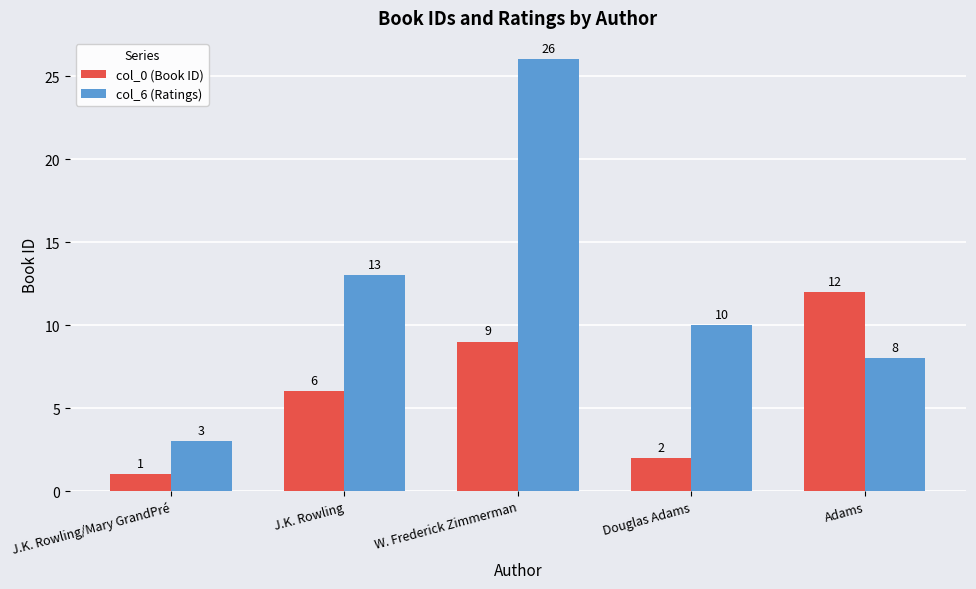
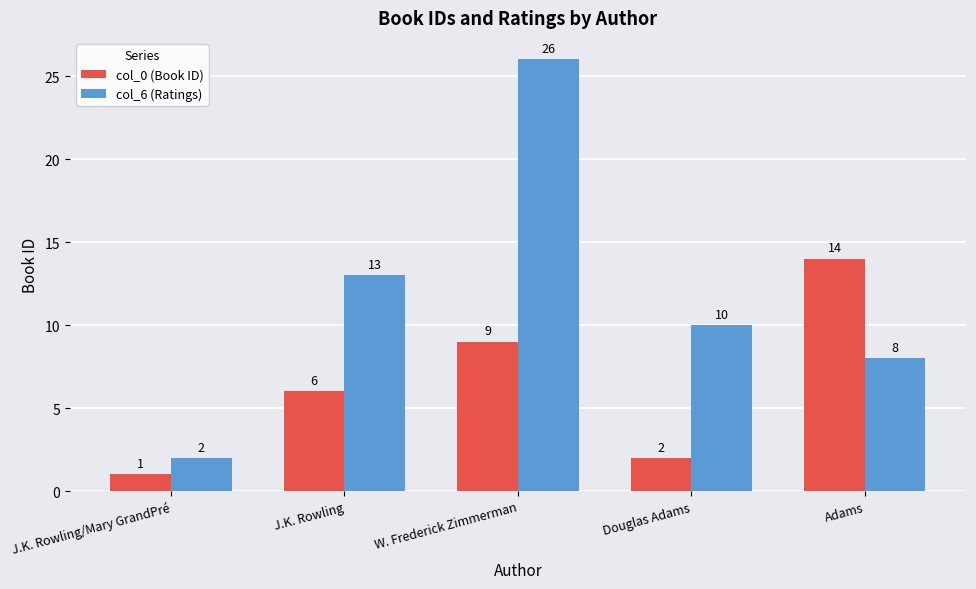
  {
    "col_0 (Book ID)": {
      "J.K. Rowling/Mary GrandPré": 1,
      "J.K. Rowling": 6,
      "W. Frederick Zimmerman": 9,
      "Douglas Adams": 2,
-     "Adams": 12
+     "Adams": 14
    },
    "col_6 (Ratings)": {
-     "J.K. Rowling/Mary GrandPré": 3,
+     "J.K. Rowling/Mary GrandPré": 2,
      "J.K. Rowling": 13,
      "W. Frederick Zimmerman": 26,
      "Douglas Adams": 10,
      "Adams": 8
    }
  }
